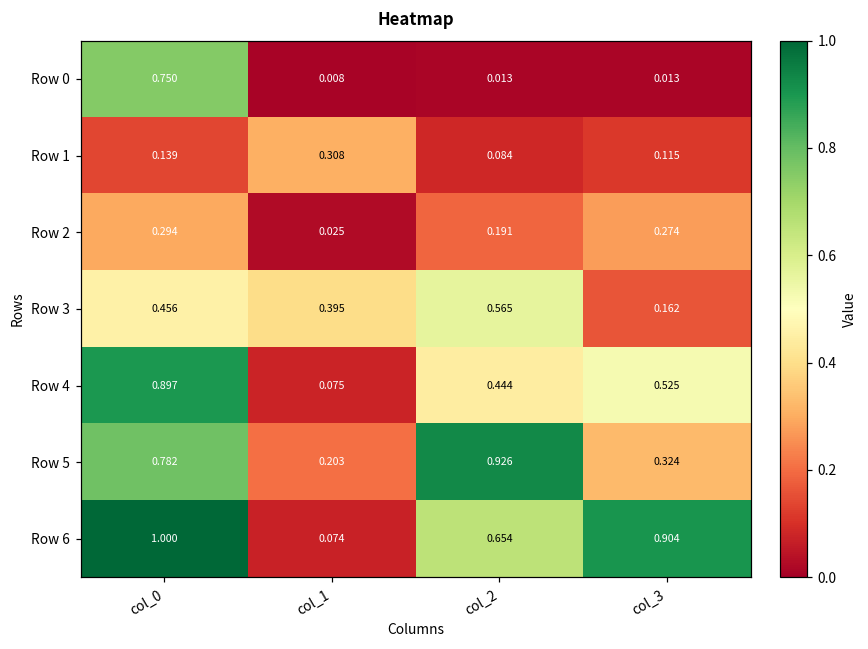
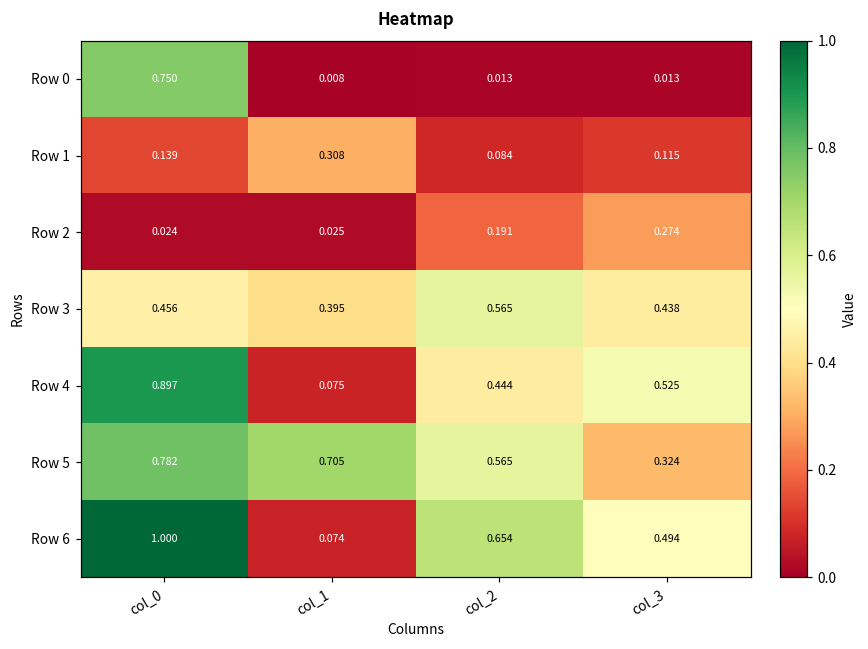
  {
    "Row 0": {
      "col_0": 0.750,
      "col_1": 0.008,
      "col_2": 0.013,
      "col_3": 0.013
    },
    "Row 1": {
      "col_0": 0.139,
      "col_1": 0.308,
      "col_2": 0.084,
      "col_3": 0.115
    },
    "Row 2": {
-     "col_0": 0.294,
+     "col_0": 0.024,
      "col_1": 0.025,
      "col_2": 0.191,
      "col_3": 0.274
    },
    "Row 3": {
      "col_0": 0.456,
      "col_1": 0.395,
      "col_2": 0.565,
-     "col_3": 0.162
+     "col_3": 0.438
    },
    "Row 4": {
      "col_0": 0.897,
      "col_1": 0.075,
      "col_2": 0.444,
      "col_3": 0.525
    },
    "Row 5": {
      "col_0": 0.782,
-     "col_1": 0.203,
-     "col_2": 0.926,
+     "col_1": 0.705,
+     "col_2": 0.565,
      "col_3": 0.324
    },
    "Row 6": {
      "col_0": 1.000,
      "col_1": 0.074,
      "col_2": 0.654,
-     "col_3": 0.904
+     "col_3": 0.494
    }
  }
